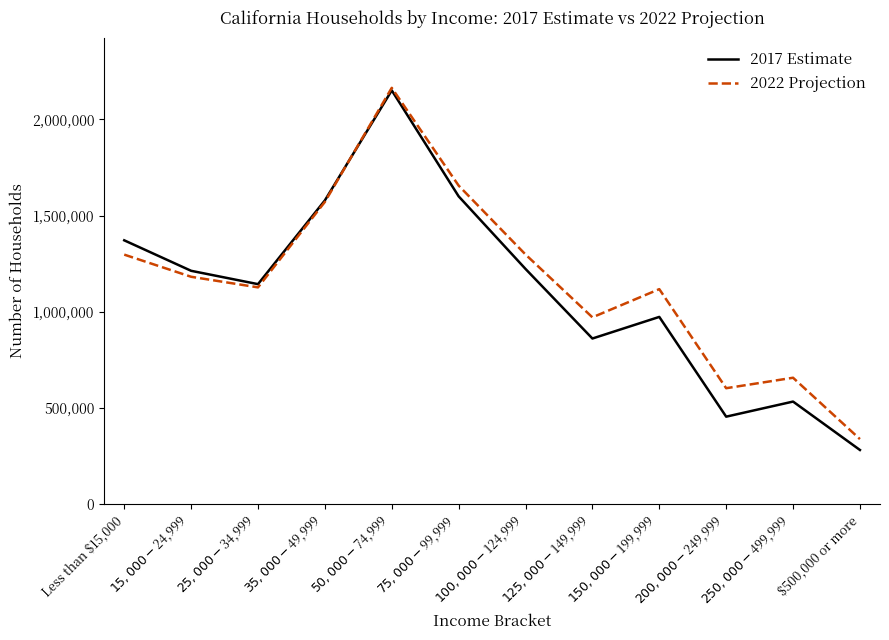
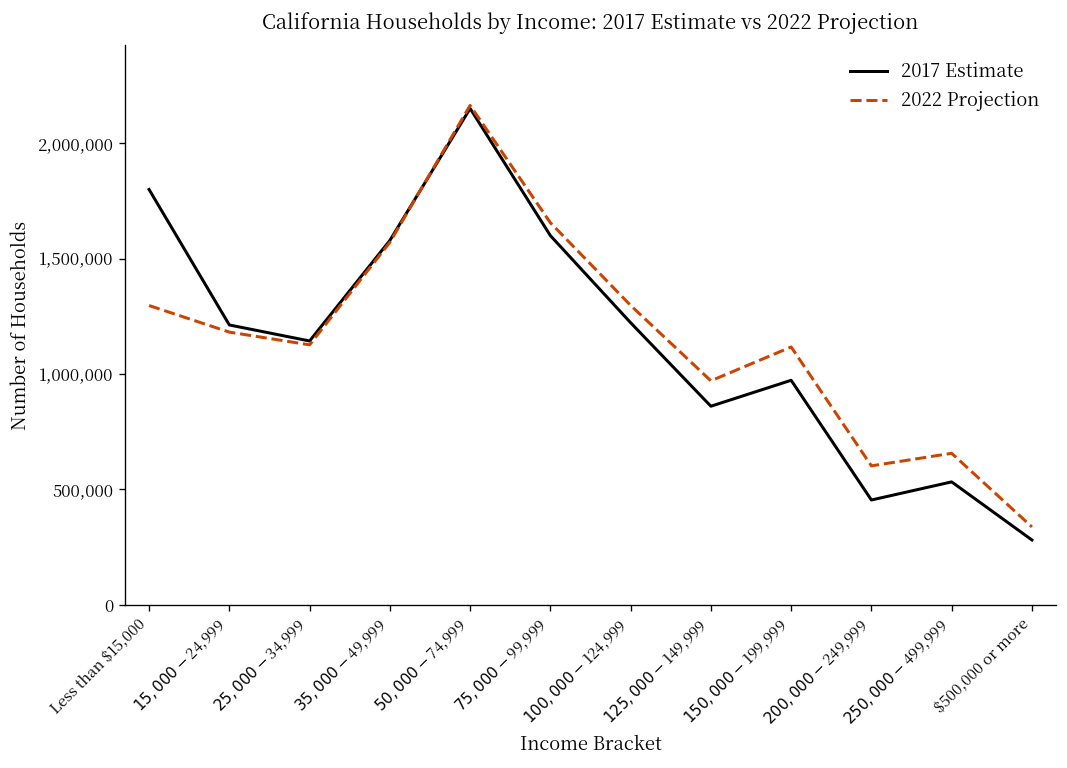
  {
    "2017 Estimate": {
-     "Less than $15,000": "1,370,000",
+     "Less than $15,000": "1,800,000",
      "$500,000 or more": "280,000"
    },
    "2022 Projection": {
      "Less than $15,000": "1,300,000",
      "$500,000 or more": "340,000"
    }
  }
